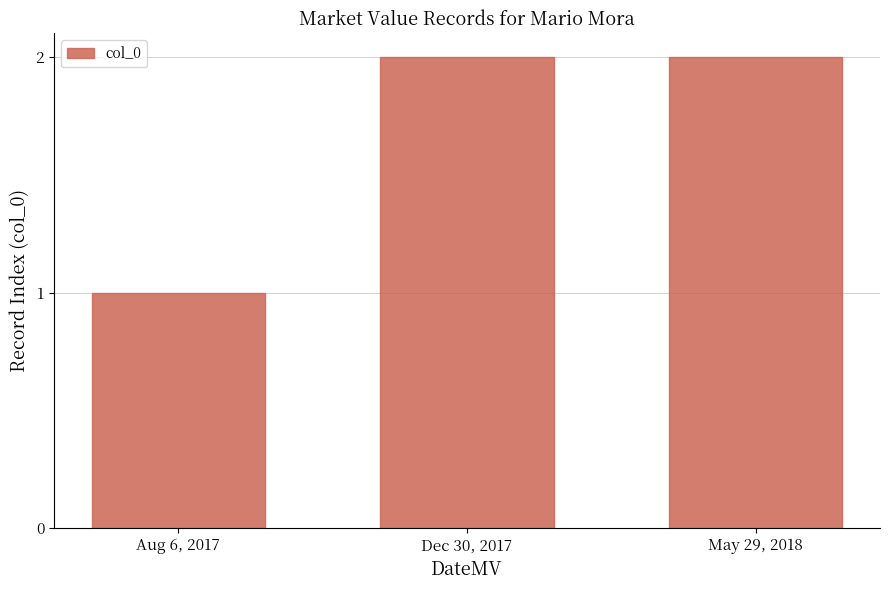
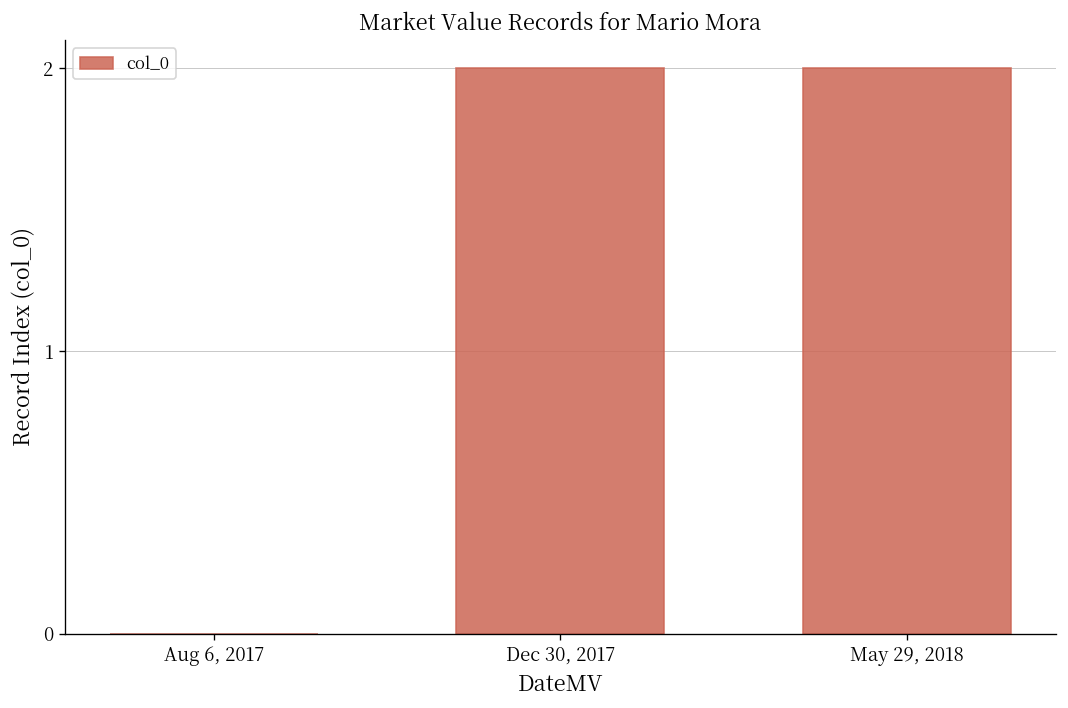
  {
-   "Aug 6, 2017": 1,
+   "Aug 6, 2017": 0,
    "Dec 30, 2017": 2,
    "May 29, 2018": 2
  }
